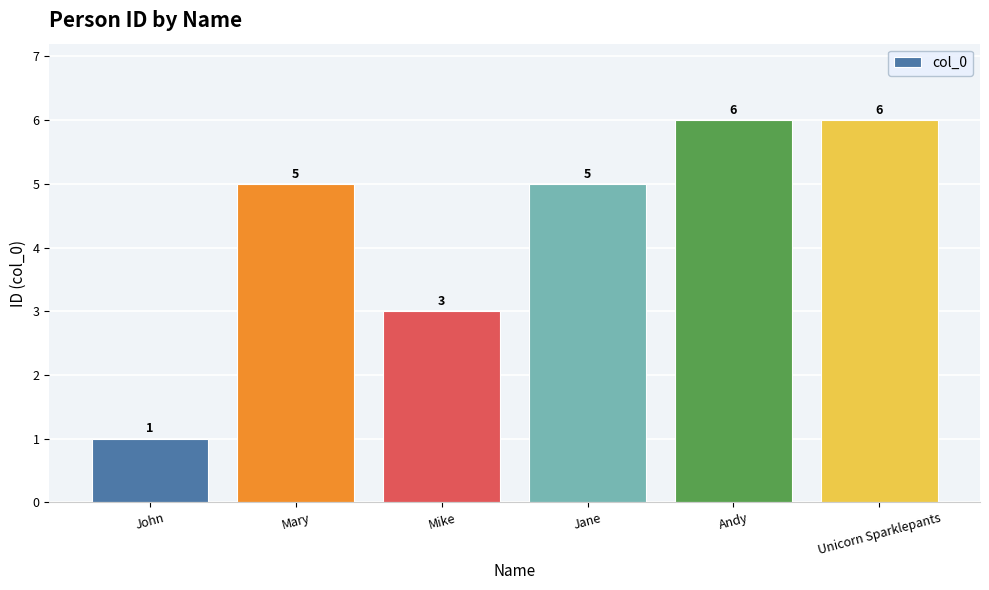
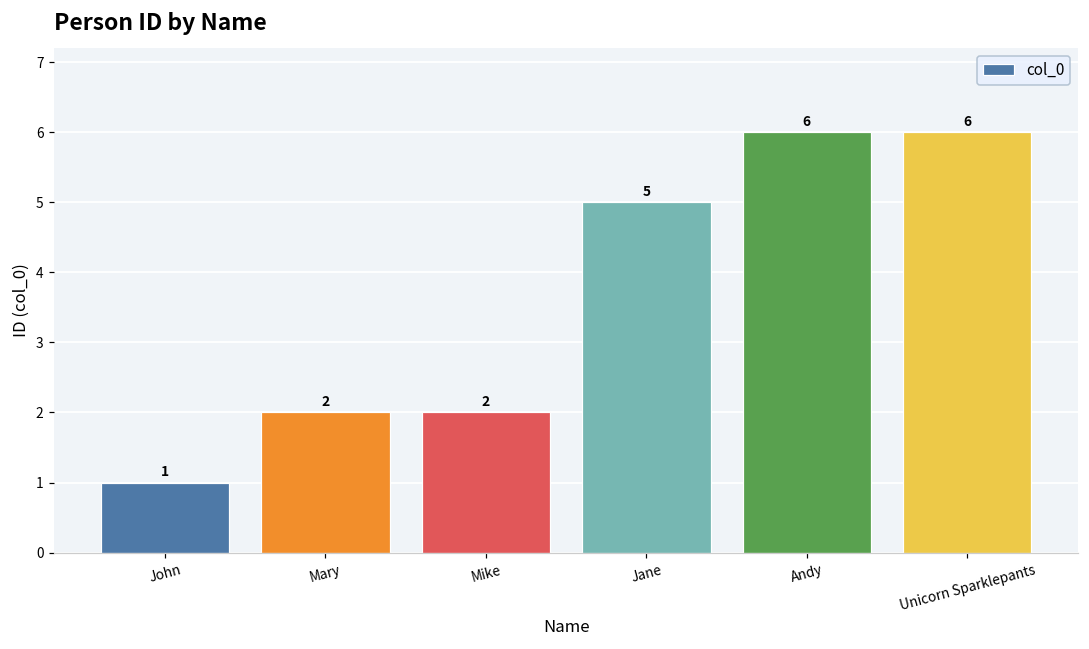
  {
    "John": 1,
-   "Mary": 5,
-   "Mike": 3,
+   "Mary": 2,
+   "Mike": 2,
    "Jane": 5,
    "Andy": 6,
    "Unicorn Sparklepants": 6
  }
